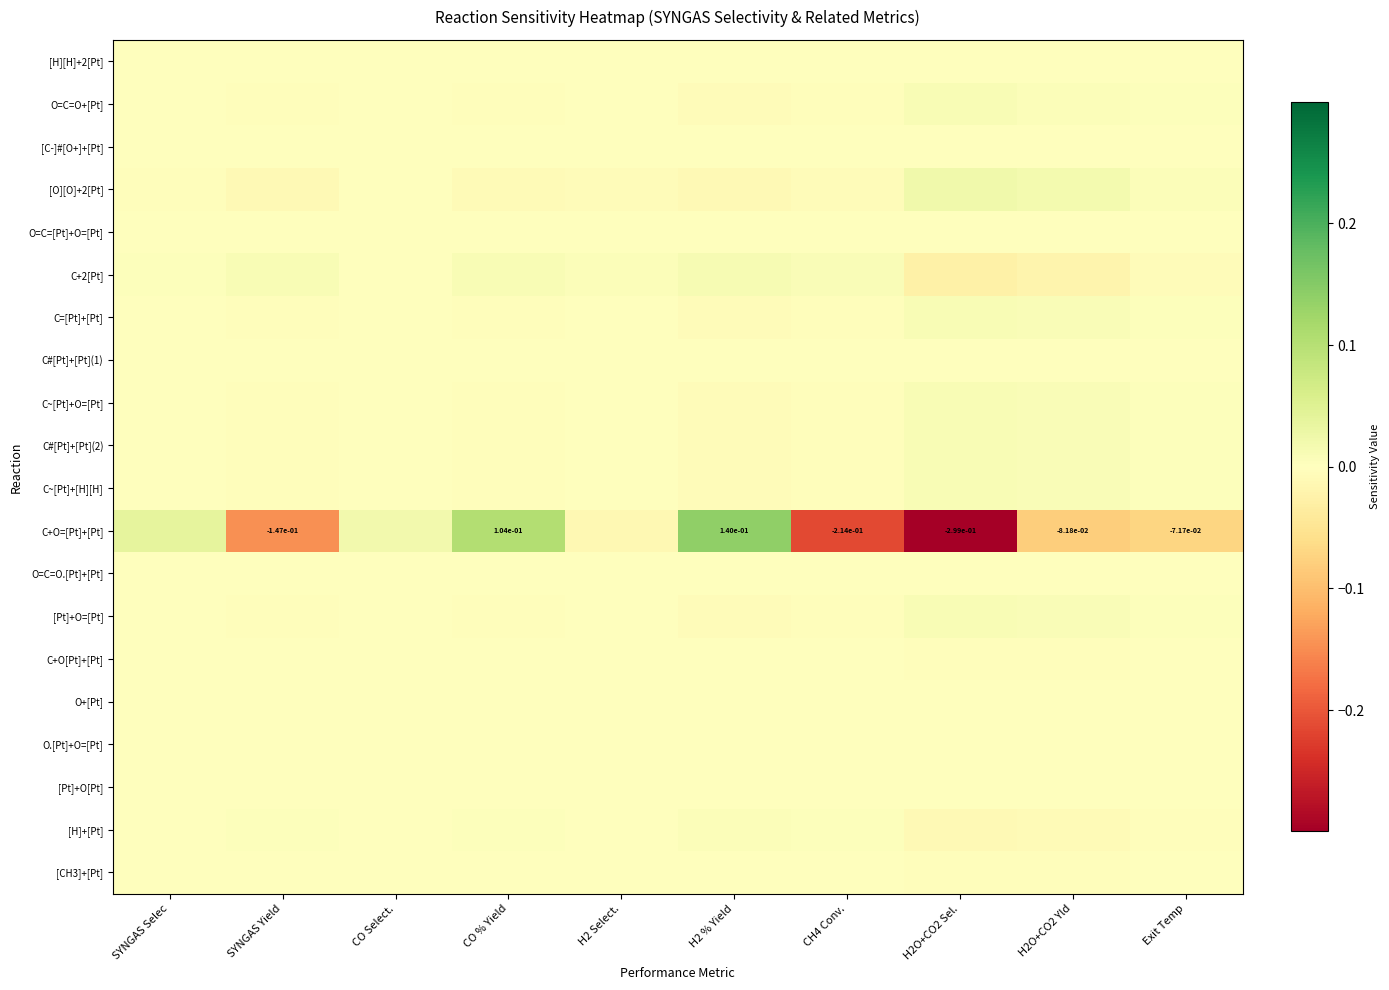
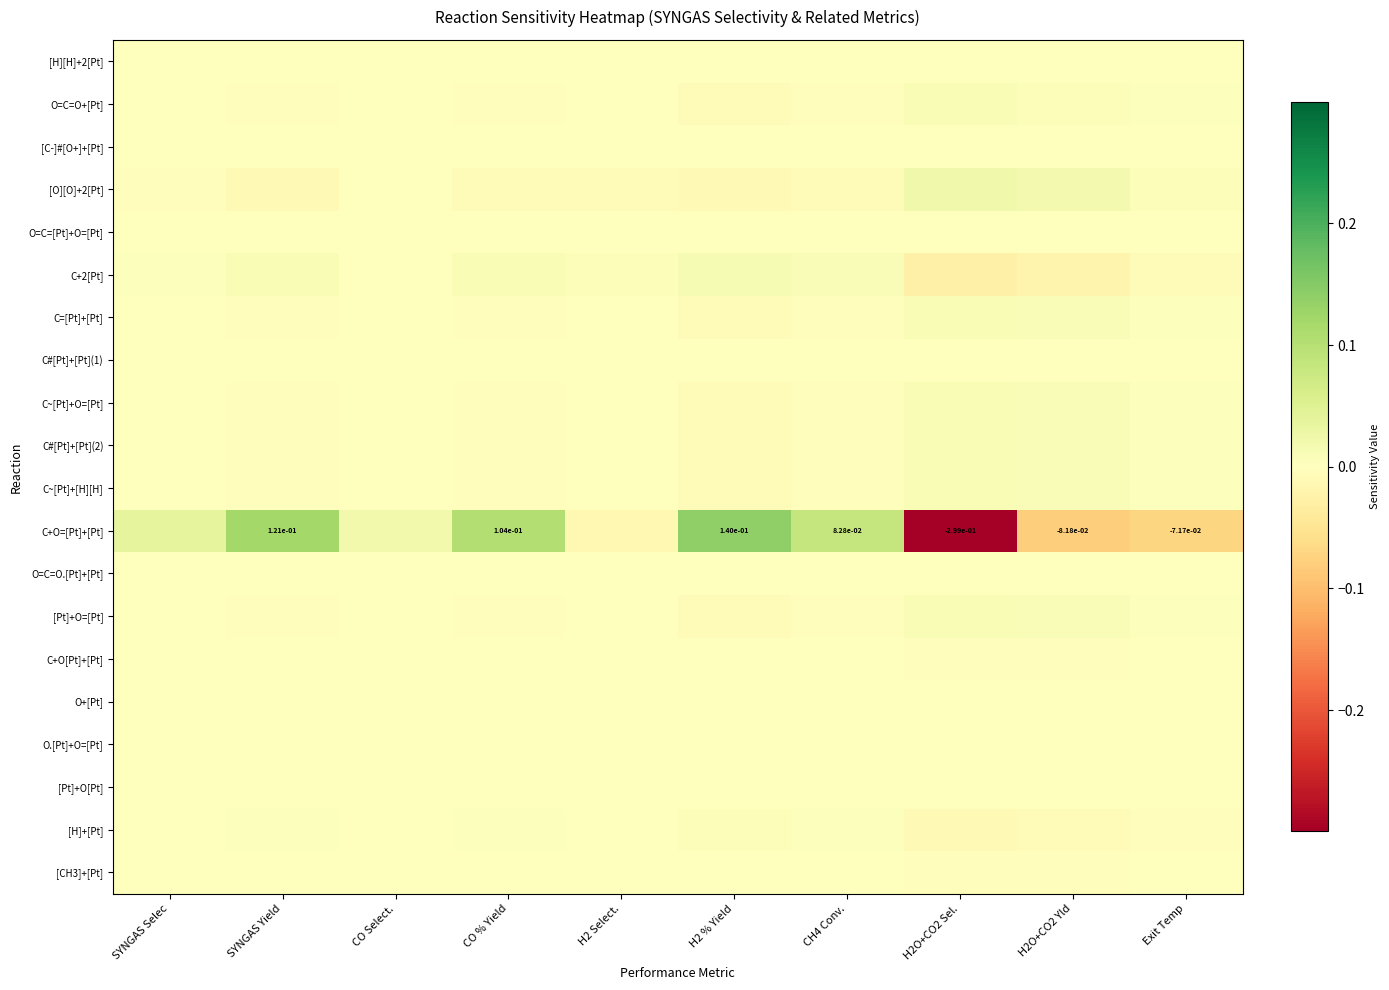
  {
    "C+O=[Pt]+[Pt]": {
-     "SYNGAS Yield": "-1.47e-01",
+     "SYNGAS Yield": "1.21e-01",
      "CO % Yield": "1.04e-01",
      "H2 % Yield": "1.40e-01",
-     "CH4 Conv.": "-2.14e-01",
+     "CH4 Conv.": "8.28e-02",
      "H2O+CO2 Sel.": "-2.99e-01",
      "H2O+CO2 Yld": "-8.18e-02",
      "Exit Temp": "-7.17e-02"
    }
  }
